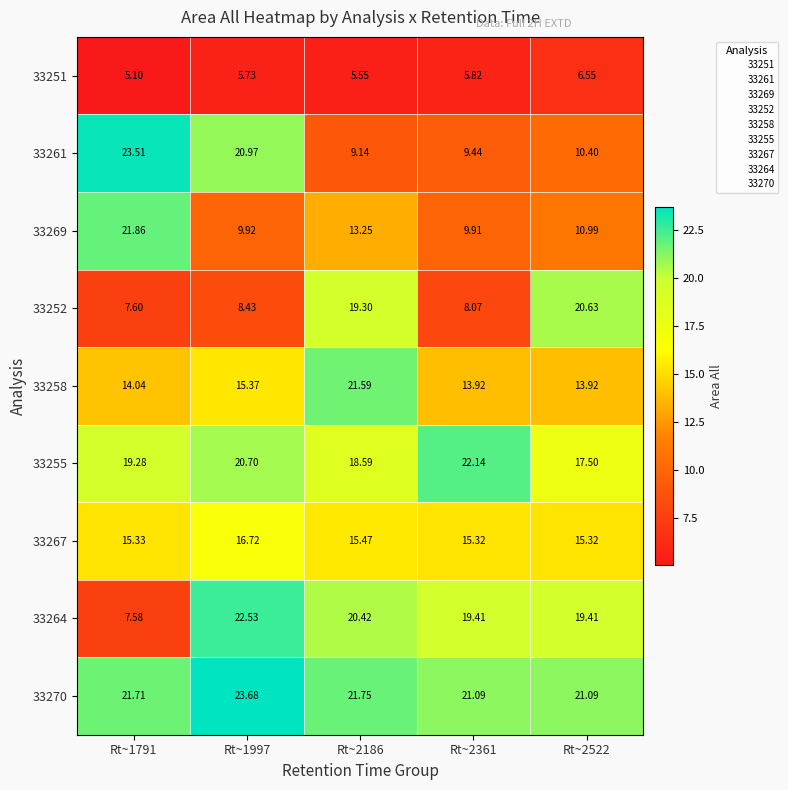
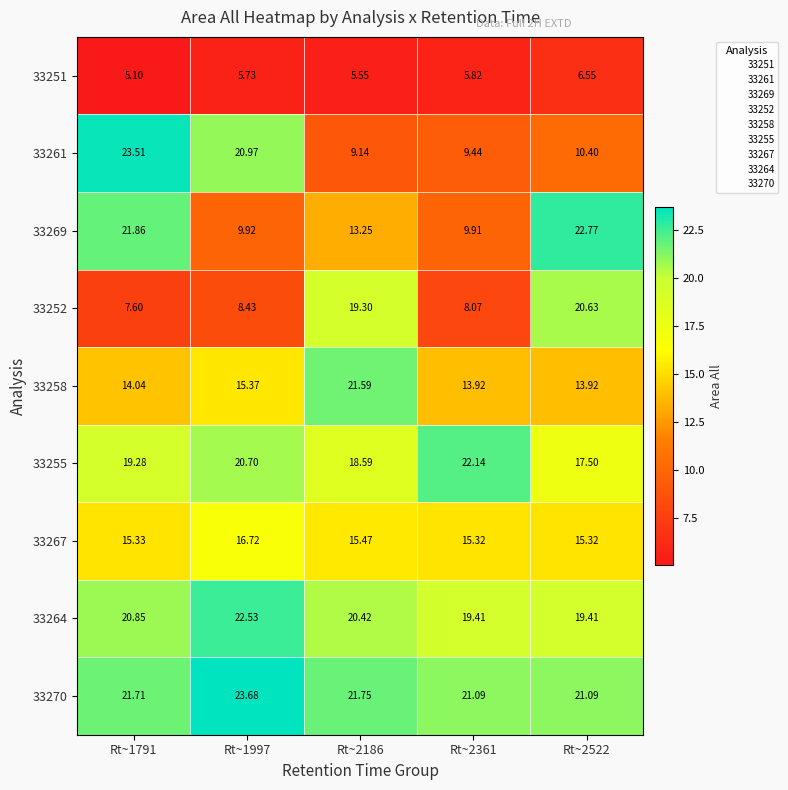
  {
    "33251": {
      "Rt~1791": 5.10,
      "Rt~1997": 5.73,
      "Rt~2186": 5.55,
      "Rt~2361": 5.82,
      "Rt~2522": 6.55
    },
    "33261": {
      "Rt~1791": 23.51,
      "Rt~1997": 20.97,
      "Rt~2186": 9.14,
      "Rt~2361": 9.44,
      "Rt~2522": 10.40
    },
    "33269": {
      "Rt~1791": 21.86,
      "Rt~1997": 9.92,
      "Rt~2186": 13.25,
      "Rt~2361": 9.91,
-     "Rt~2522": 10.99
+     "Rt~2522": 22.77
    },
    "33252": {
      "Rt~1791": 7.60,
      "Rt~1997": 8.43,
      "Rt~2186": 19.30,
      "Rt~2361": 8.07,
      "Rt~2522": 20.63
    },
    "33258": {
      "Rt~1791": 14.04,
      "Rt~1997": 15.37,
      "Rt~2186": 21.59,
      "Rt~2361": 13.92,
      "Rt~2522": 13.92
    },
    "33255": {
      "Rt~1791": 19.28,
      "Rt~1997": 20.70,
      "Rt~2186": 18.59,
      "Rt~2361": 22.14,
      "Rt~2522": 17.50
    },
    "33267": {
      "Rt~1791": 15.33,
      "Rt~1997": 16.72,
      "Rt~2186": 15.47,
      "Rt~2361": 15.32,
      "Rt~2522": 15.32
    },
    "33264": {
-     "Rt~1791": 7.58,
+     "Rt~1791": 20.85,
      "Rt~1997": 22.53,
      "Rt~2186": 20.42,
      "Rt~2361": 19.41,
      "Rt~2522": 19.41
    },
    "33270": {
      "Rt~1791": 21.71,
      "Rt~1997": 23.68,
      "Rt~2186": 21.75,
      "Rt~2361": 21.09,
      "Rt~2522": 21.09
    }
  }
